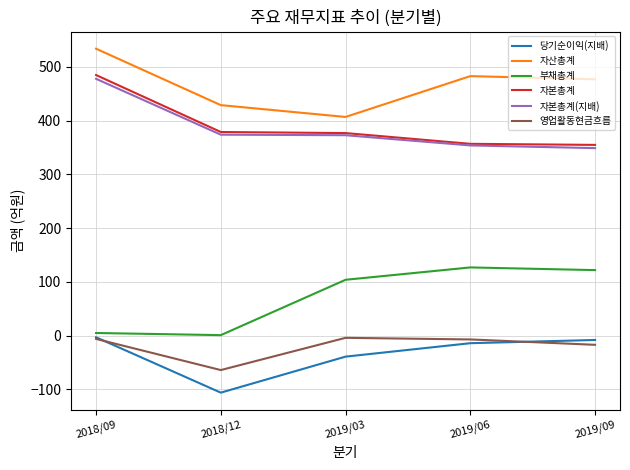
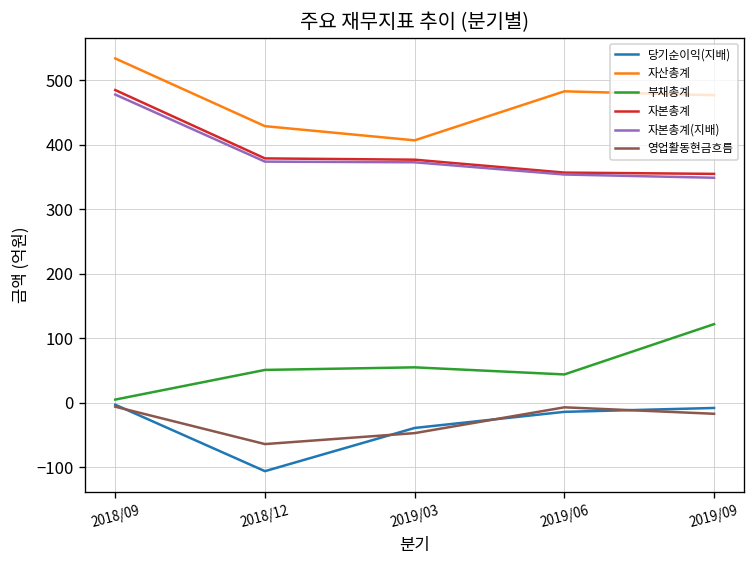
  {
    "당기순이익(지배)": {
      "2018/12": -110,
      "2019/03": -40,
      "2019/06": -10,
      "2019/09": -10
    },
    "자산총계": {
      "2018/09": 530,
      "2018/12": 430,
      "2019/03": 410,
      "2019/06": 480
    },
    "부채총계": {
      "2018/09": 10,
-     "2018/12": 0,
-     "2019/03": 100,
-     "2019/06": 130,
+     "2018/12": 50,
+     "2019/03": 60,
+     "2019/06": 40,
      "2019/09": 120
    },
    "자본총계": {
      "2018/09": 490,
      "2018/12": 380,
      "2019/09": 360
    },
    "자본총계(지배)": {
      "2018/09": 480,
      "2018/12": 370,
      "2019/09": 350
    },
    "영업활동현금흐름": {
      "2018/12": -60,
-     "2019/03": 0,
+     "2019/03": -50,
      "2019/06": -10,
      "2019/09": -20
    }
  }
